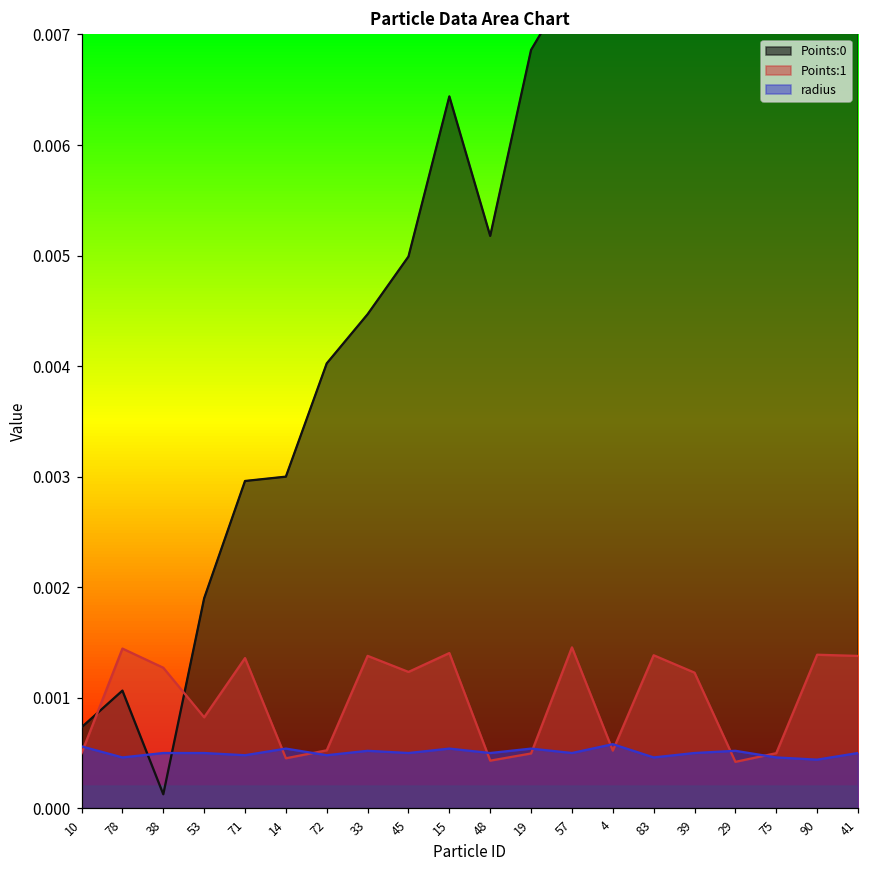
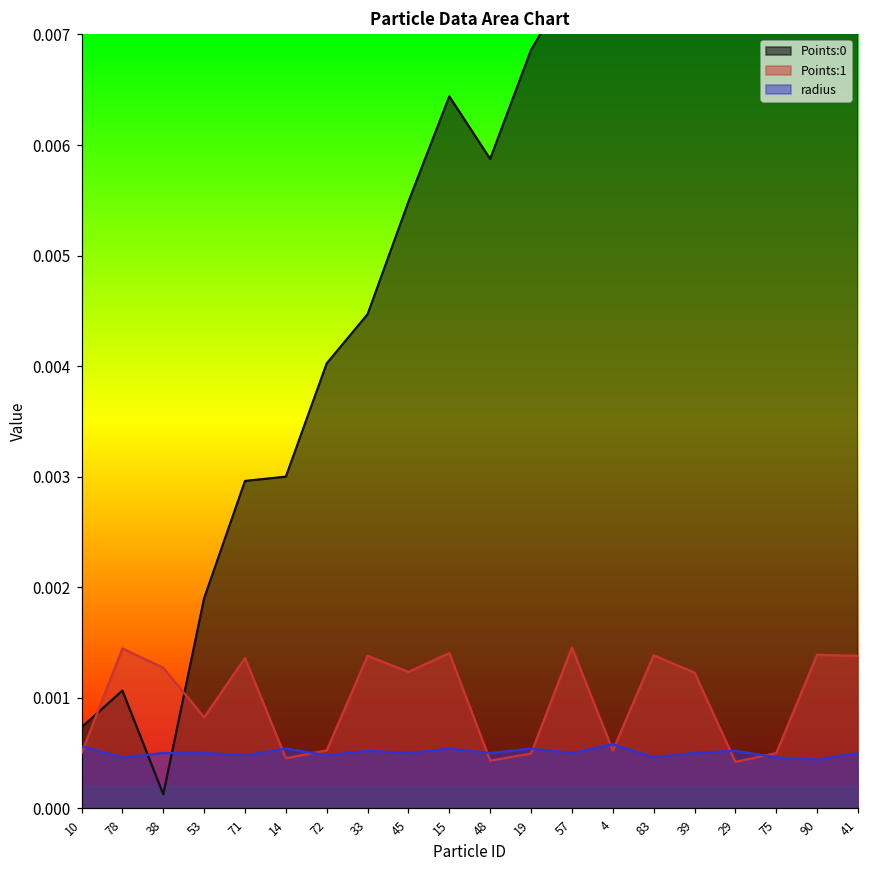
  {
    "Points:0": {
      "10": 0.00073,
      "78": 0.00106,
      "53": 0.00190,
      "71": 0.00296,
      "14": 0.00300,
      "72": 0.00402,
      "33": 0.00447,
-     "45": 0.00499,
+     "45": 0.00549,
      "15": 0.00644,
-     "48": 0.00518,
+     "48": 0.00587,
      "19": 0.00686
    },
    "Points:1": {
      "10": 0.00050,
      "78": 0.00144,
      "38": 0.00127,
      "53": 0.00082,
      "71": 0.00136,
      "14": 0.00045,
      "72": 0.00052,
      "33": 0.00138,
      "45": 0.00123,
      "15": 0.00140,
      "48": 0.00043,
      "19": 0.00050,
      "57": 0.00146,
      "4": 0.00052,
      "83": 0.00138,
      "39": 0.00123,
      "29": 0.00042,
      "75": 0.00050,
      "90": 0.00139,
      "41": 0.00138
    },
    "radius": {
      "10": 0.00056,
      "78": 0.00046,
      "38": 0.00050,
      "53": 0.00050,
      "71": 0.00048,
      "14": 0.00054,
      "72": 0.00048,
      "33": 0.00052,
      "45": 0.00050,
      "15": 0.00054,
      "48": 0.00050,
      "19": 0.00054,
      "57": 0.00050,
      "4": 0.00058,
      "83": 0.00046,
      "39": 0.00050,
      "29": 0.00052,
      "75": 0.00046,
      "90": 0.00044,
      "41": 0.00050
    }
  }
